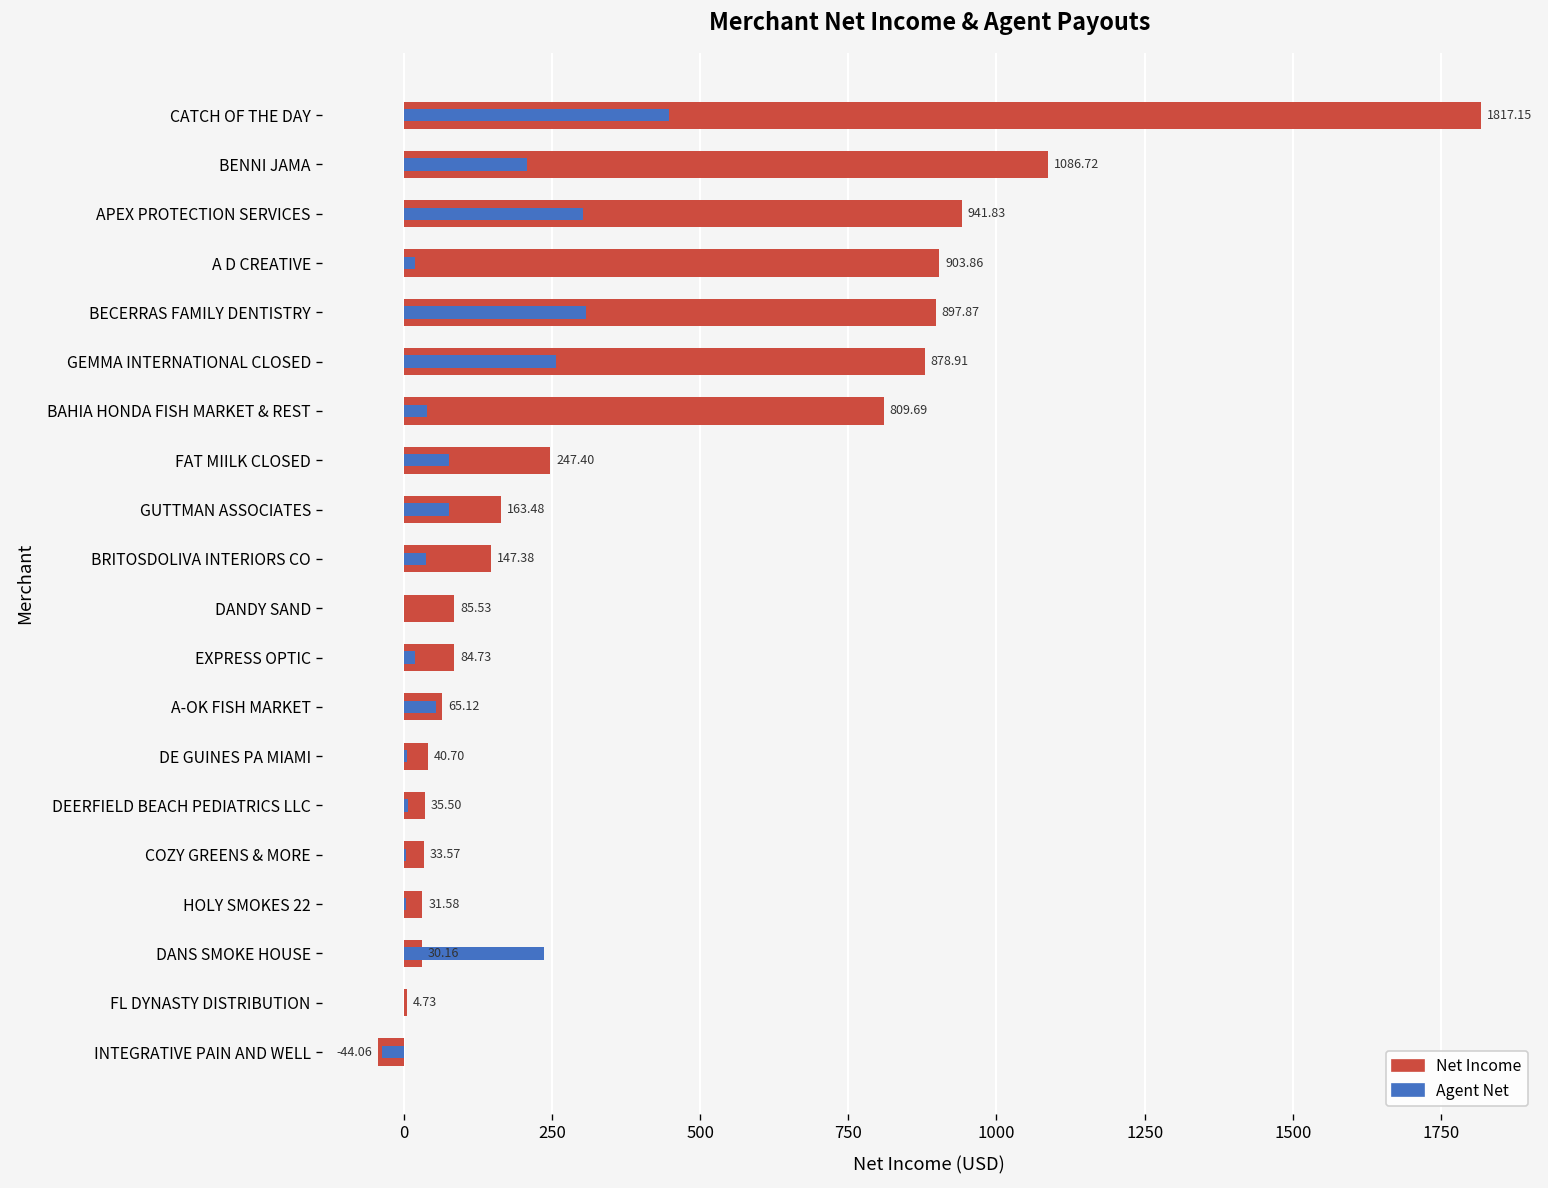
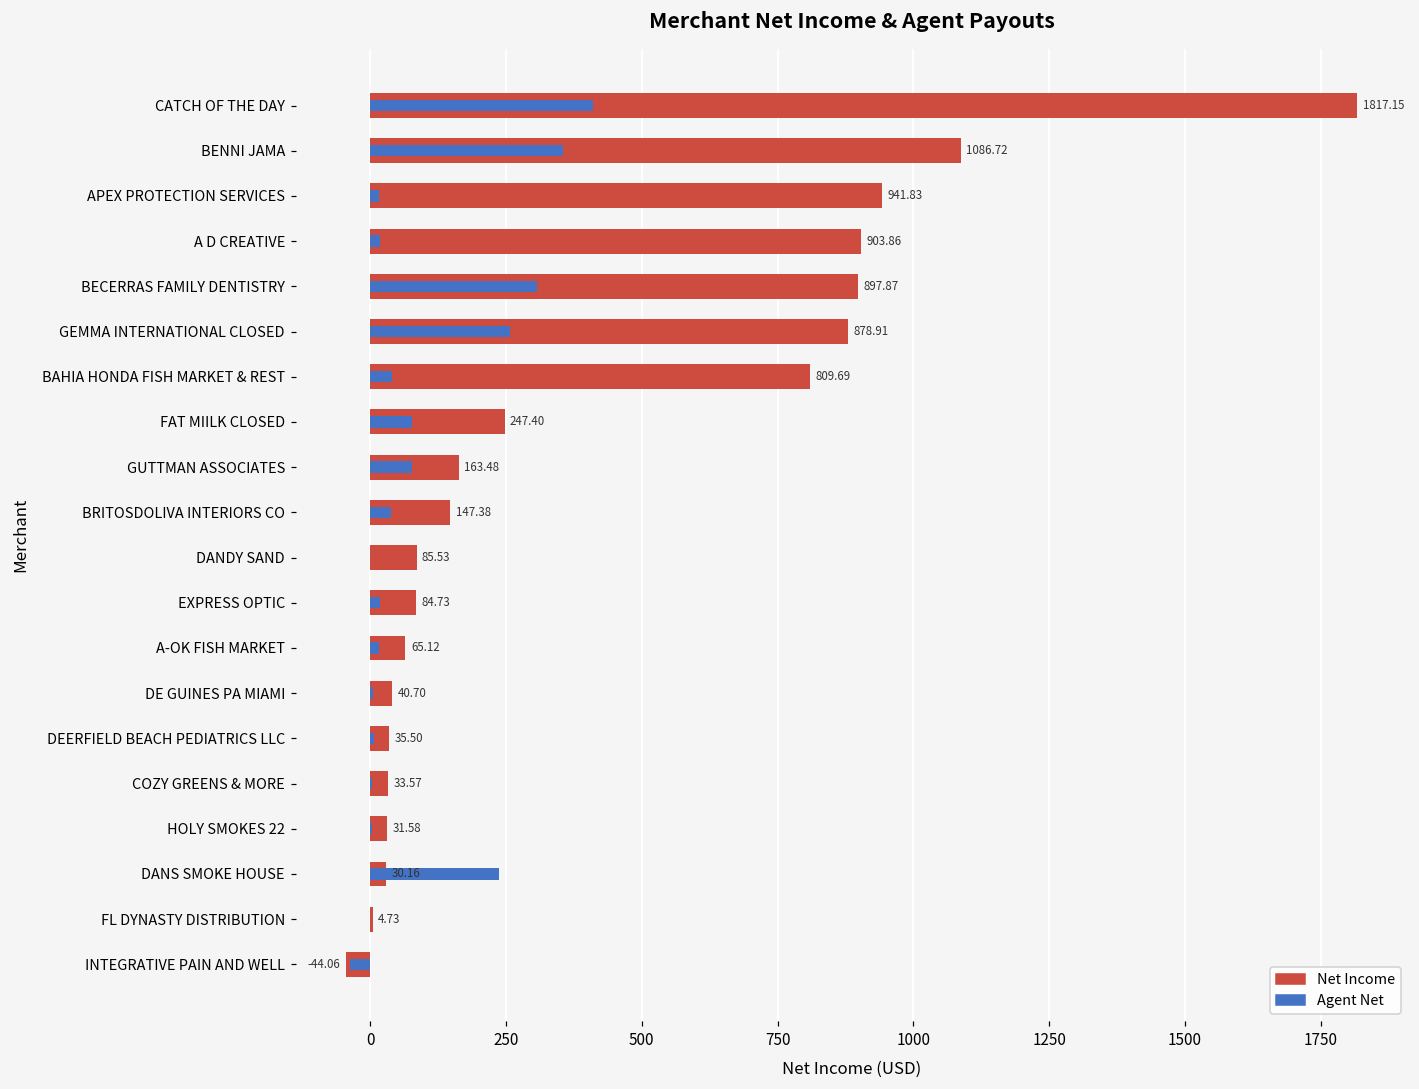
  {
    "Net Income": {
      "CATCH OF THE DAY": 1817.15,
      "BENNI JAMA": 1086.72,
      "APEX PROTECTION SERVICES": 941.83,
      "A D CREATIVE": 903.86,
      "BECERRAS FAMILY DENTISTRY": 897.87,
      "GEMMA INTERNATIONAL CLOSED": 878.91,
      "BAHIA HONDA FISH MARKET & REST": 809.69,
      "FAT MIILK CLOSED": 247.40,
      "GUTTMAN ASSOCIATES": 163.48,
      "BRITOSDOLIVA INTERIORS CO": 147.38,
      "DANDY SAND": 85.53,
      "EXPRESS OPTIC": 84.73,
      "A-OK FISH MARKET": 65.12,
      "DE GUINES PA MIAMI": 40.70,
      "DEERFIELD BEACH PEDIATRICS LLC": 35.50,
      "COZY GREENS & MORE": 33.57,
      "HOLY SMOKES 22": 31.58,
      "FL DYNASTY DISTRIBUTION": 4.73,
      "INTEGRATIVE PAIN AND WELL": -44.06
    },
    "Agent Net": {
-     "CATCH OF THE DAY": 450,
-     "BENNI JAMA": 210,
-     "APEX PROTECTION SERVICES": 300,
+     "CATCH OF THE DAY": 410,
+     "BENNI JAMA": 360,
+     "APEX PROTECTION SERVICES": 20,
      "DANDY SAND": 0,
-     "A-OK FISH MARKET": 50
+     "A-OK FISH MARKET": 20
    }
  }
